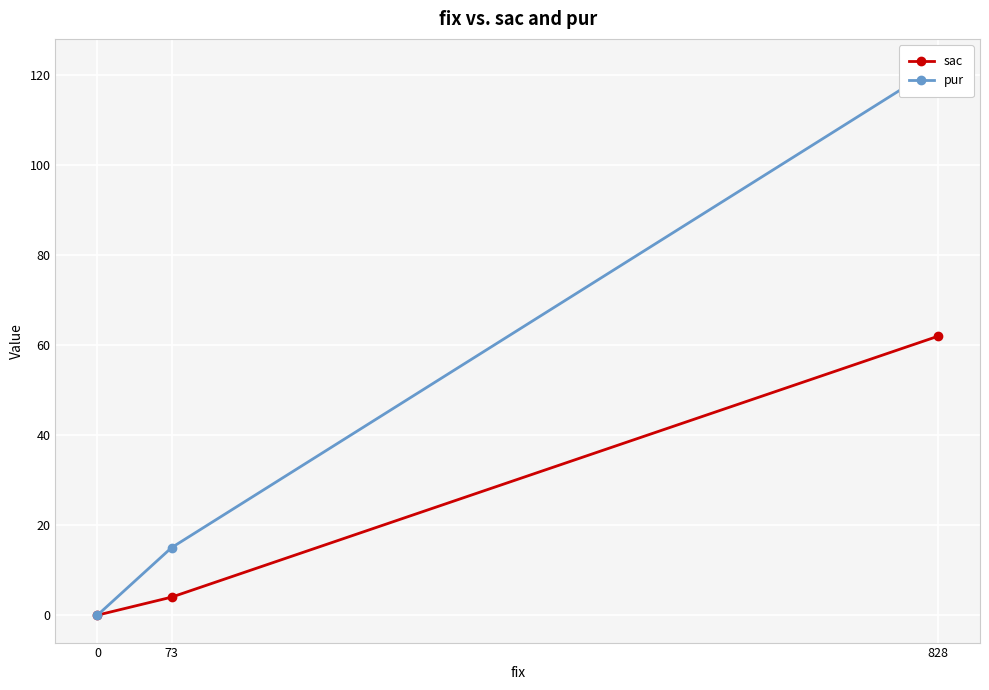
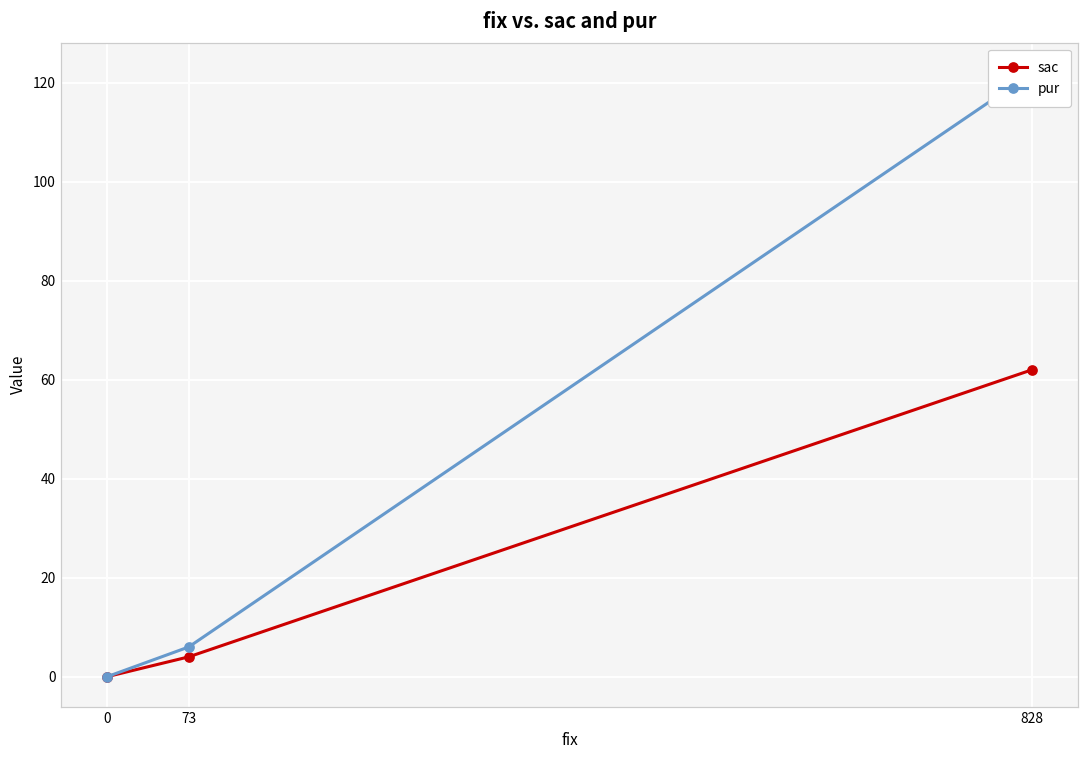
  {
    "sac": {
      "73": 4,
      "828": 62
    },
    "pur": {
-     "73": 15
+     "73": 6
    }
  }
